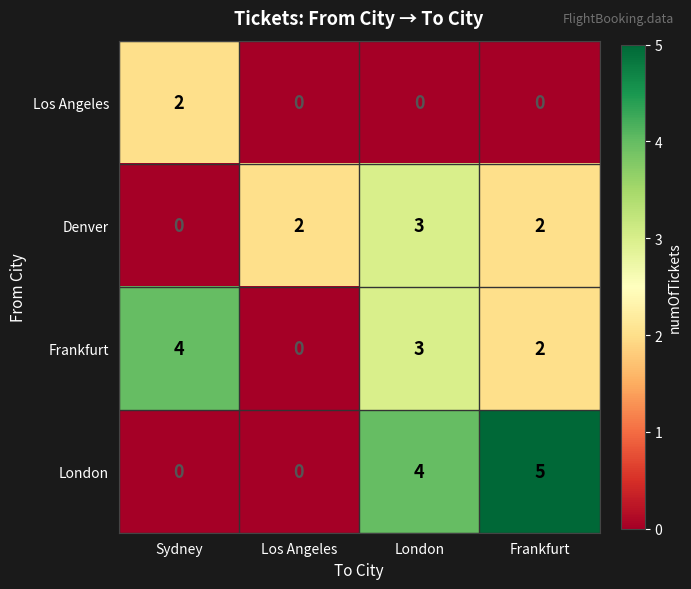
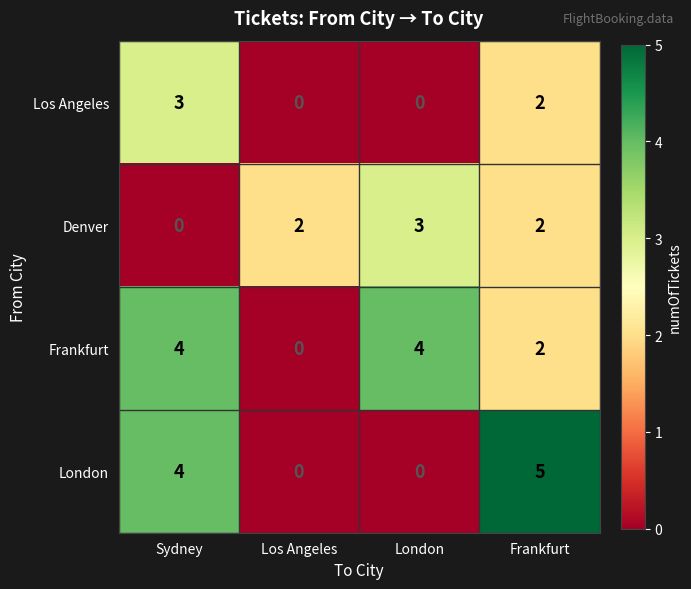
  {
    "Los Angeles": {
-     "Sydney": 2,
+     "Sydney": 3,
      "Los Angeles": 0,
      "London": 0,
-     "Frankfurt": 0
+     "Frankfurt": 2
    },
    "Denver": {
      "Sydney": 0,
      "Los Angeles": 2,
      "London": 3,
      "Frankfurt": 2
    },
    "Frankfurt": {
      "Sydney": 4,
      "Los Angeles": 0,
-     "London": 3,
+     "London": 4,
      "Frankfurt": 2
    },
    "London": {
-     "Sydney": 0,
+     "Sydney": 4,
      "Los Angeles": 0,
-     "London": 4,
+     "London": 0,
      "Frankfurt": 5
    }
  }
